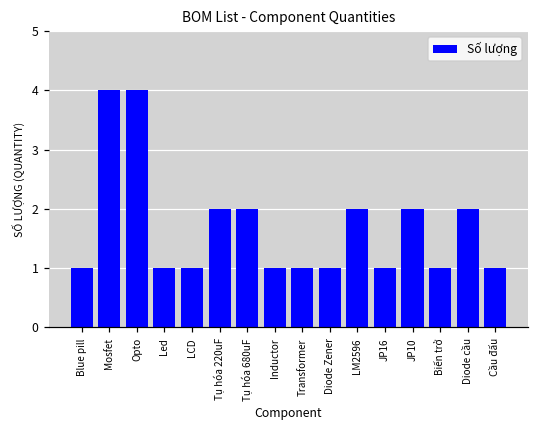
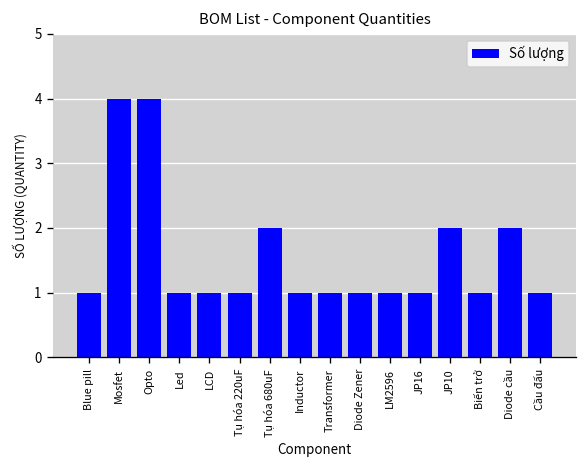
  {
    "Blue pill": 1,
    "Mosfet": 4,
    "Opto": 4,
    "Led": 1,
    "LCD": 1,
-   "Tụ hóa 220uF": 2,
+   "Tụ hóa 220uF": 1,
    "Tụ hóa 680uF": 2,
    "Inductor": 1,
    "Transformer": 1,
    "Diode Zener": 1,
-   "LM2596": 2,
+   "LM2596": 1,
    "JP16": 1,
    "JP10": 2,
    "Biến trở": 1,
    "Diode cầu": 2,
    "Cầu đấu": 1
  }
